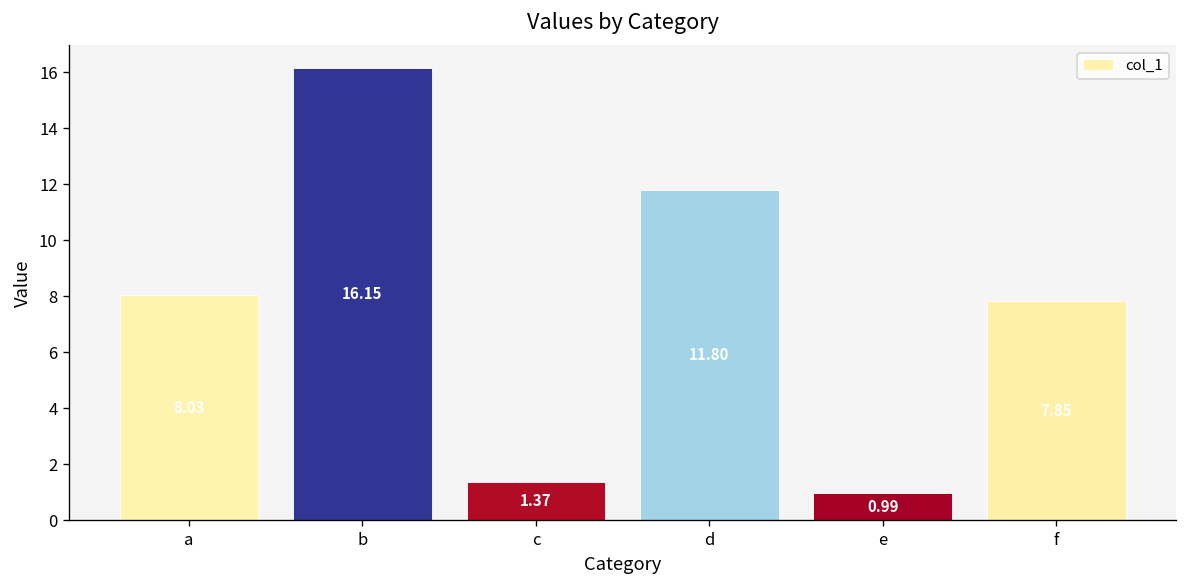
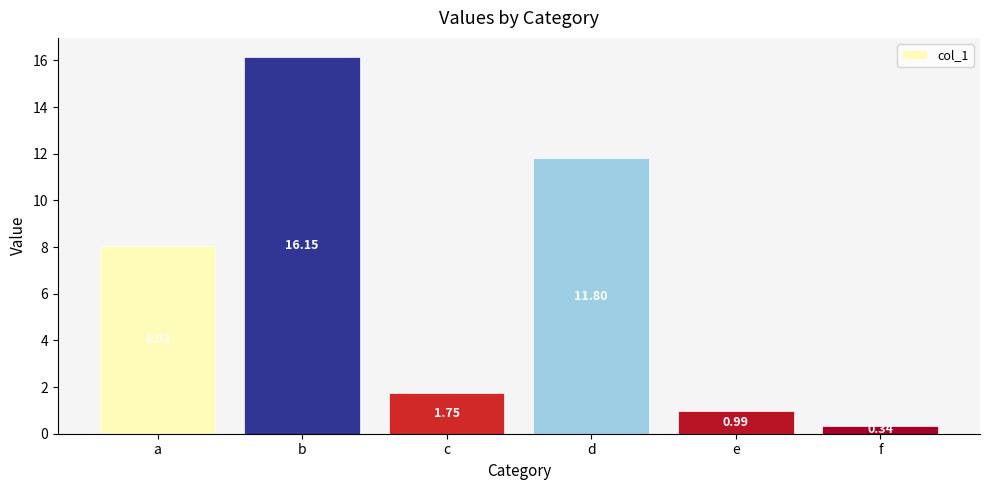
  {
    "a": 8.03,
    "b": 16.15,
-   "c": 1.37,
+   "c": 1.75,
    "d": 11.80,
    "e": 0.99,
-   "f": 7.85
+   "f": 0.34
  }
